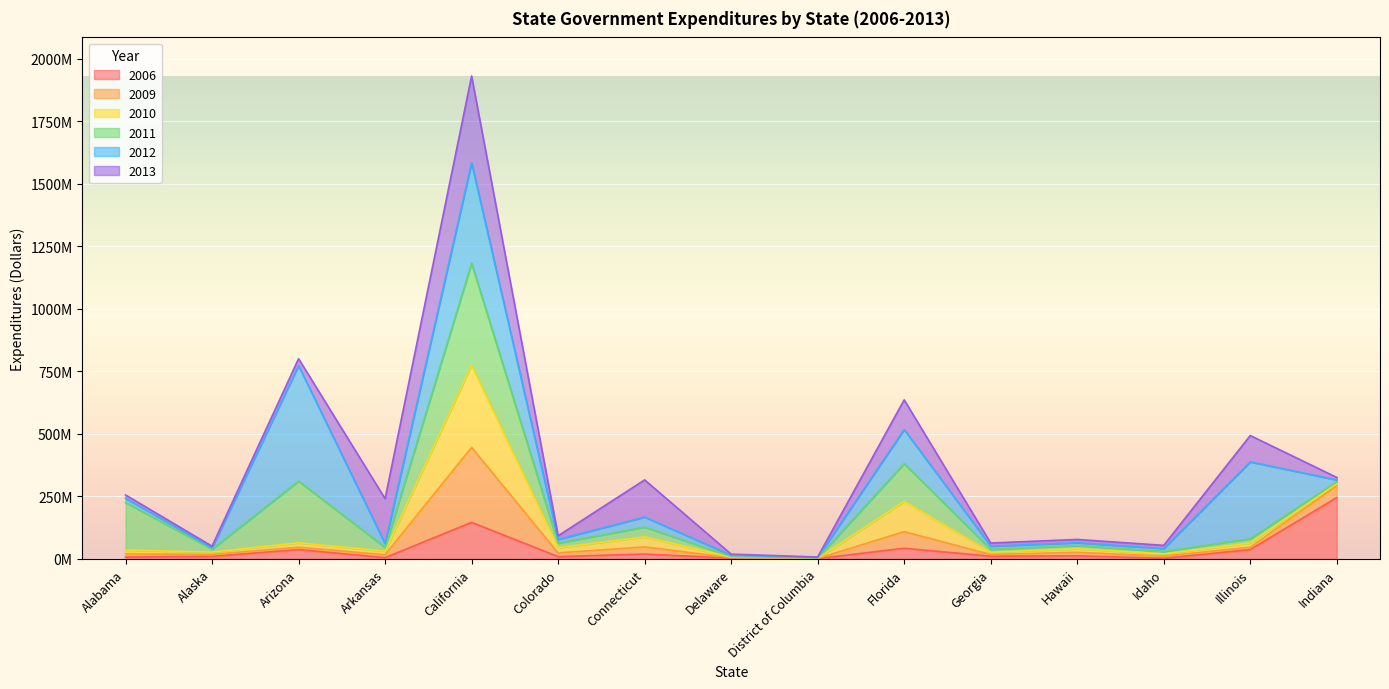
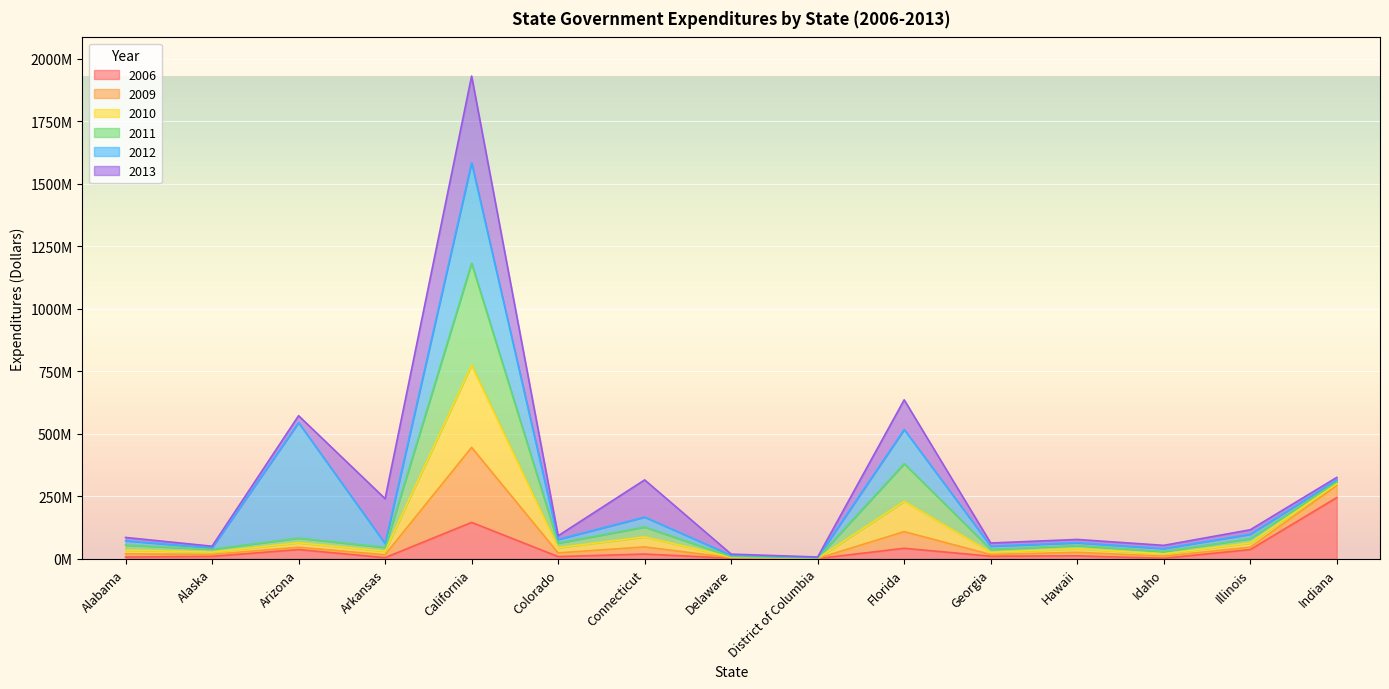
  {
    "2006": {
      "Alabama": 10000000,
      "Arkansas": 0,
      "California": 150000000,
      "Colorado": 10000000,
      "Connecticut": 20000000,
      "Florida": 40000000,
      "Hawaii": 10000000,
      "Indiana": 240000000
    },
    "2011": {
-     "Alabama": 190000000,
-     "Arizona": 250000000,
+     "Alabama": 20000000,
+     "Arizona": 20000000,
      "Arkansas": 10000000,
      "California": 410000000,
      "Colorado": 20000000,
      "Connecticut": 40000000,
      "Florida": 150000000,
      "Georgia": 10000000,
      "Hawaii": 10000000,
      "Illinois": 20000000
    },
    "2012": {
      "Alabama": 20000000,
      "Arizona": 460000000,
      "Arkansas": 20000000,
      "California": 400000000,
      "Colorado": 10000000,
      "Connecticut": 40000000,
      "Florida": 140000000,
      "Georgia": 10000000,
      "Hawaii": 10000000,
      "Idaho": 10000000,
-     "Illinois": 310000000
+     "Illinois": 20000000
    },
    "2013": {
      "Alabama": 10000000,
      "Arizona": 30000000,
      "Arkansas": 180000000,
      "California": 350000000,
      "Colorado": 10000000,
      "Connecticut": 150000000,
      "Florida": 120000000,
      "Georgia": 10000000,
      "Hawaii": 10000000,
      "Idaho": 10000000,
-     "Illinois": 110000000
+     "Illinois": 20000000
    }
  }
